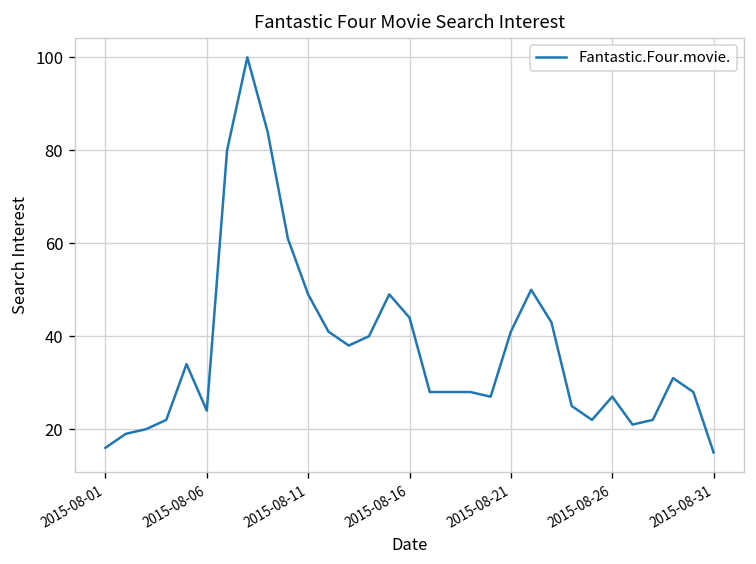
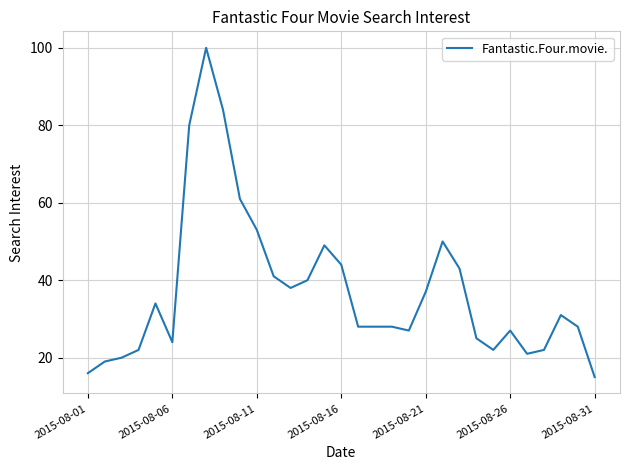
  {
    "2015-08-01": 16,
    "2015-08-06": 24,
-   "2015-08-11": 49,
+   "2015-08-11": 53,
    "2015-08-16": 44,
-   "2015-08-21": 41,
+   "2015-08-21": 37,
    "2015-08-26": 27,
    "2015-08-31": 15
  }
